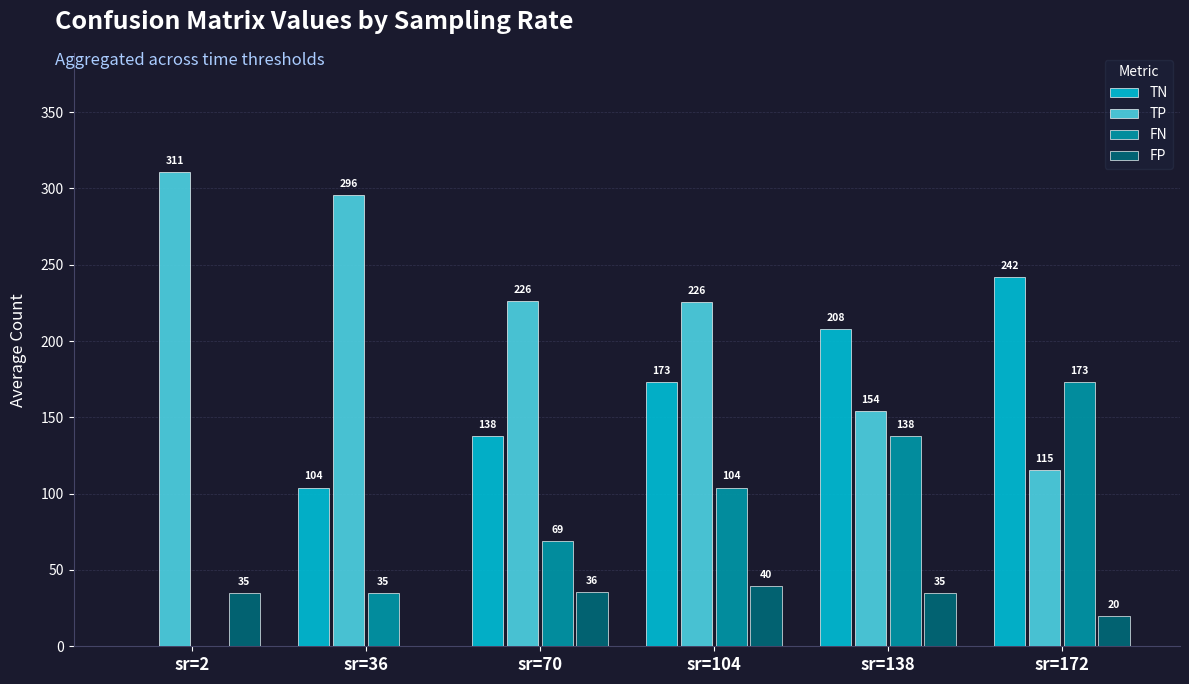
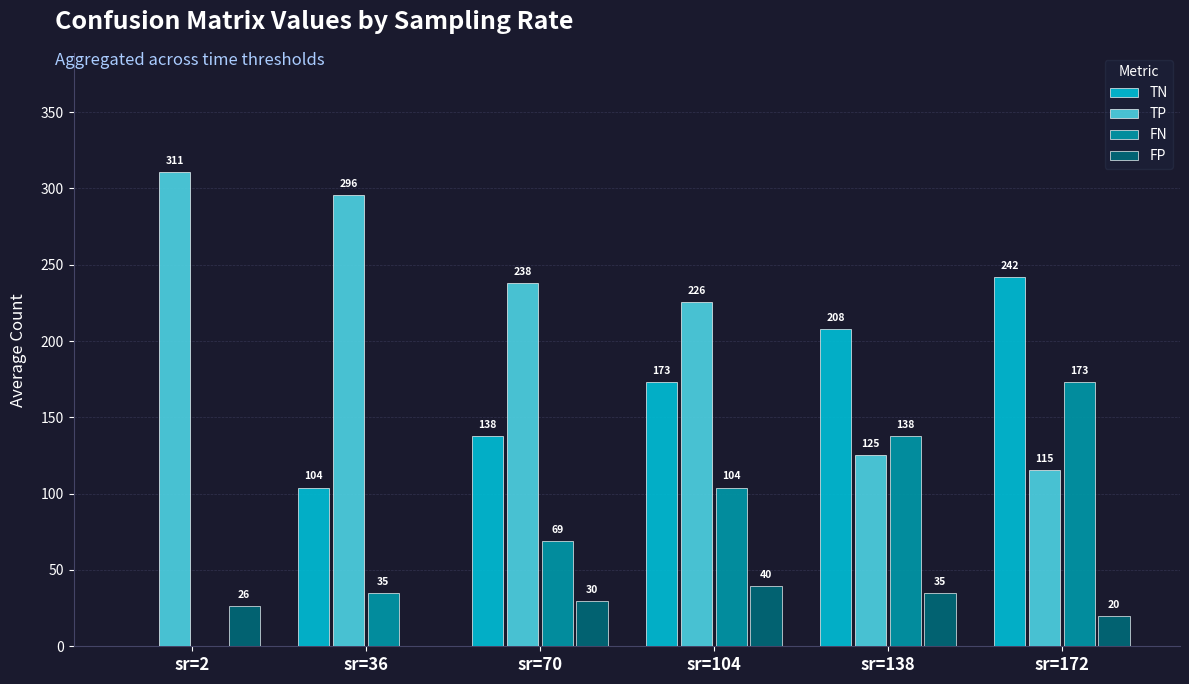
  {
    "TP": {
      "sr=2": 311,
      "sr=36": 296,
-     "sr=70": 226,
+     "sr=70": 238,
      "sr=104": 226,
-     "sr=138": 154,
+     "sr=138": 125,
      "sr=172": 115
    },
    "FP": {
-     "sr=2": 35,
-     "sr=70": 36,
+     "sr=2": 26,
+     "sr=70": 30,
      "sr=104": 40,
      "sr=138": 35,
      "sr=172": 20
    }
  }
